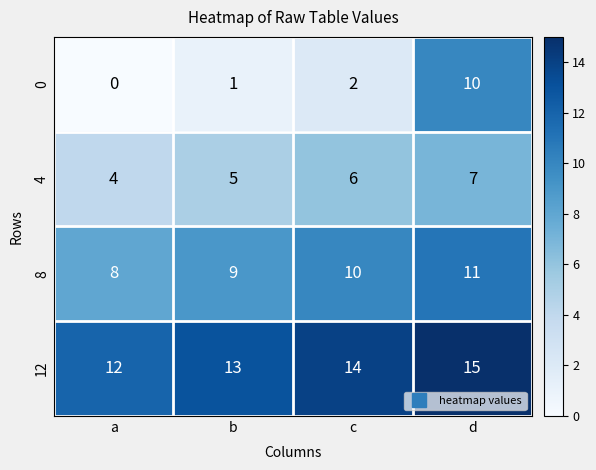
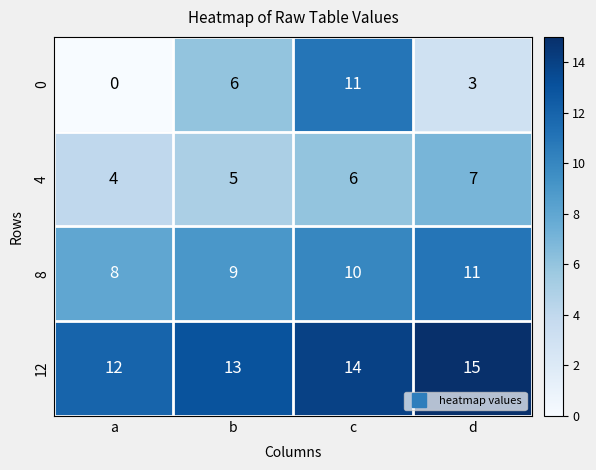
  {
    "0": {
      "a": 0,
-     "b": 1,
-     "c": 2,
-     "d": 10
+     "b": 6,
+     "c": 11,
+     "d": 3
    },
    "4": {
      "a": 4,
      "b": 5,
      "c": 6,
      "d": 7
    },
    "8": {
      "a": 8,
      "b": 9,
      "c": 10,
      "d": 11
    },
    "12": {
      "a": 12,
      "b": 13,
      "c": 14,
      "d": 15
    }
  }
